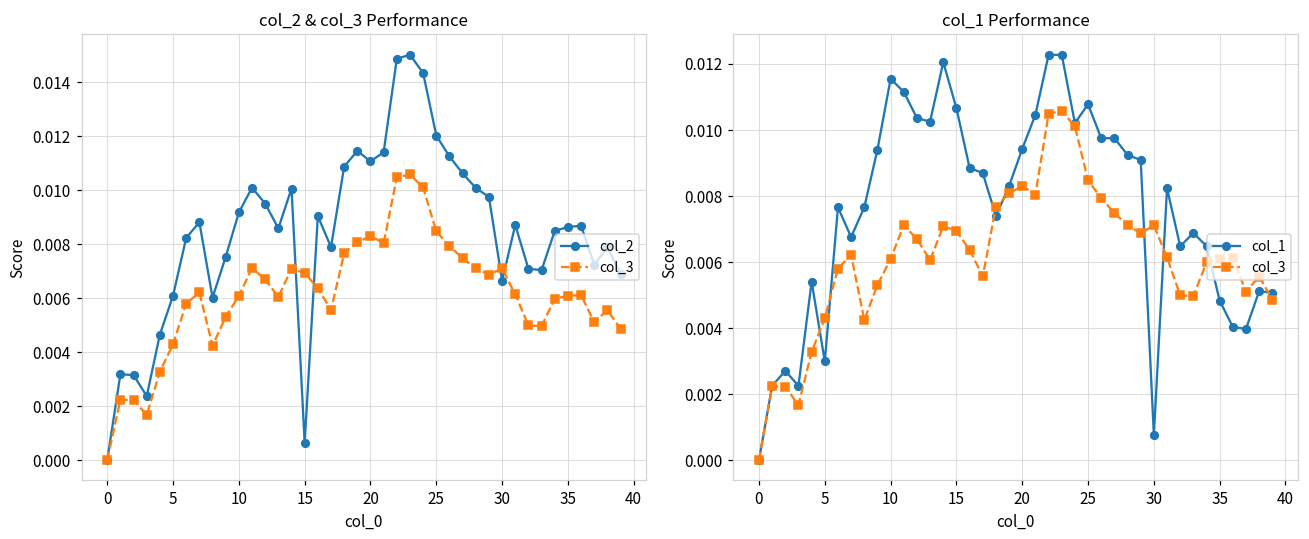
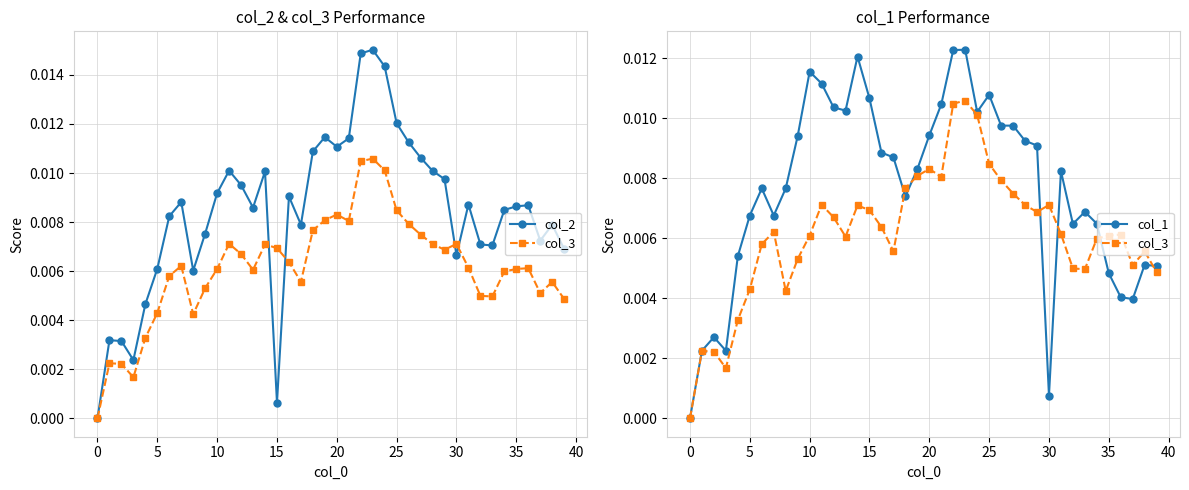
  {
    "col_2 & col_3 Performance": {
      "col_2": {
        "5": 0.0061,
        "10": 0.0092,
        "15": 0.0006,
        "20": 0.0111,
        "25": 0.0120,
        "30": 0.0067,
        "35": 0.0086
      },
      "col_3": {
        "5": 0.0043,
        "10": 0.0061,
        "15": 0.0069,
        "20": 0.0083,
        "25": 0.0085,
        "30": 0.0071,
        "35": 0.0061
      }
    },
    "col_1 Performance": {
      "col_1": {
-       "5": 0.0030,
+       "5": 0.0068,
        "10": 0.0116,
        "15": 0.0107,
        "20": 0.0094,
        "25": 0.0108,
        "30": 0.0008,
        "35": 0.0048
      },
      "col_3": {
        "5": 0.0043,
        "10": 0.0061,
        "15": 0.0069,
        "20": 0.0083,
        "25": 0.0085,
        "30": 0.0071
      }
    }
  }
